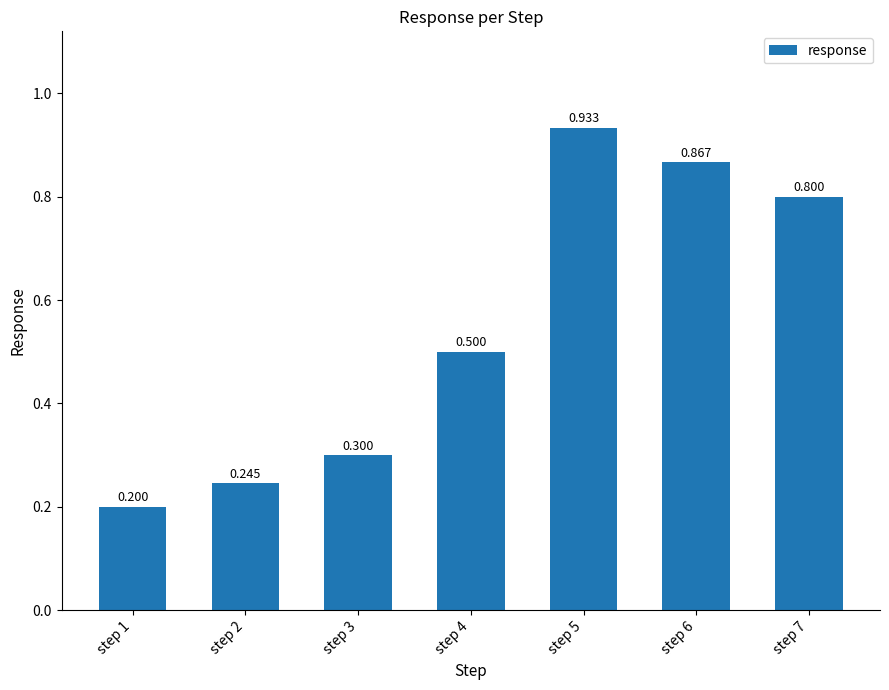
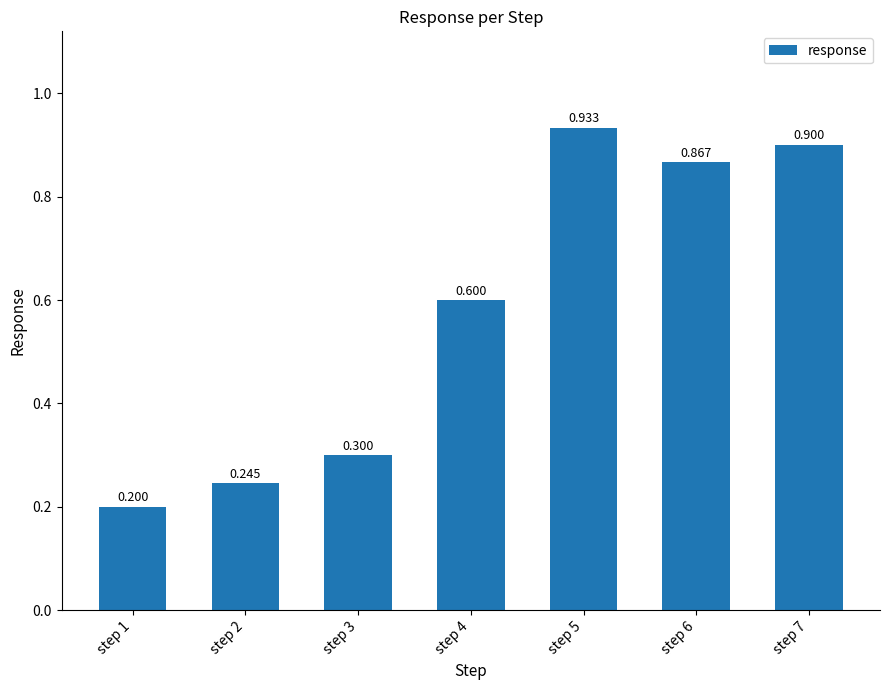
  {
    "step 1": 0.200,
    "step 2": 0.245,
    "step 3": 0.300,
-   "step 4": 0.500,
+   "step 4": 0.600,
    "step 5": 0.933,
    "step 6": 0.867,
-   "step 7": 0.800
+   "step 7": 0.900
  }
